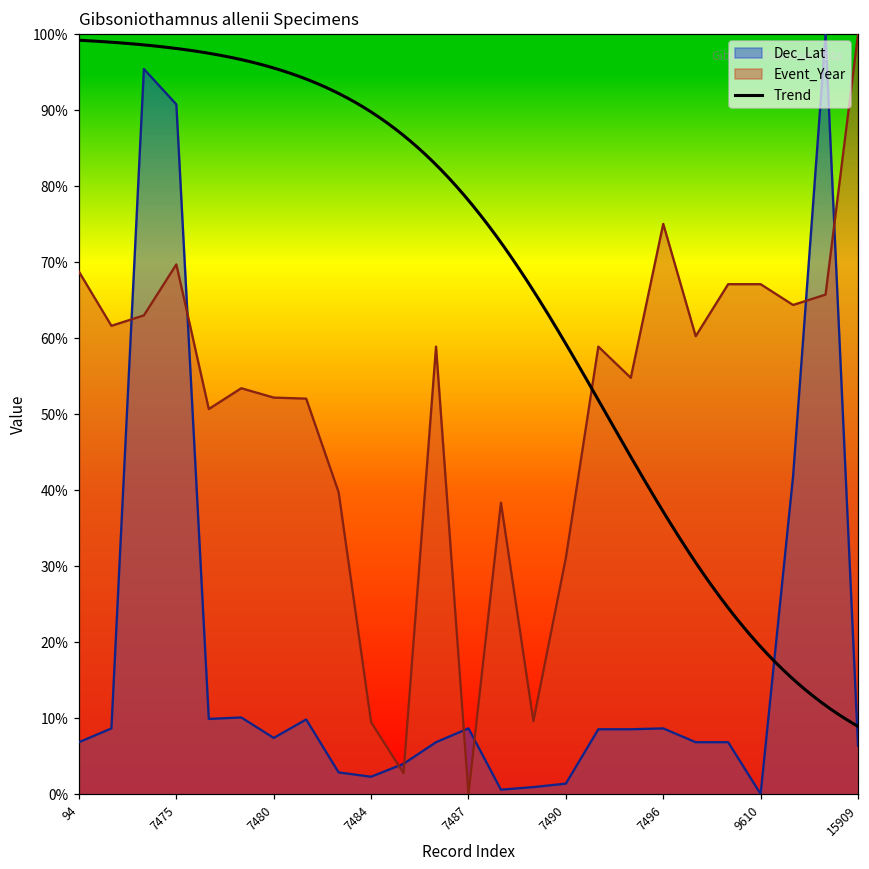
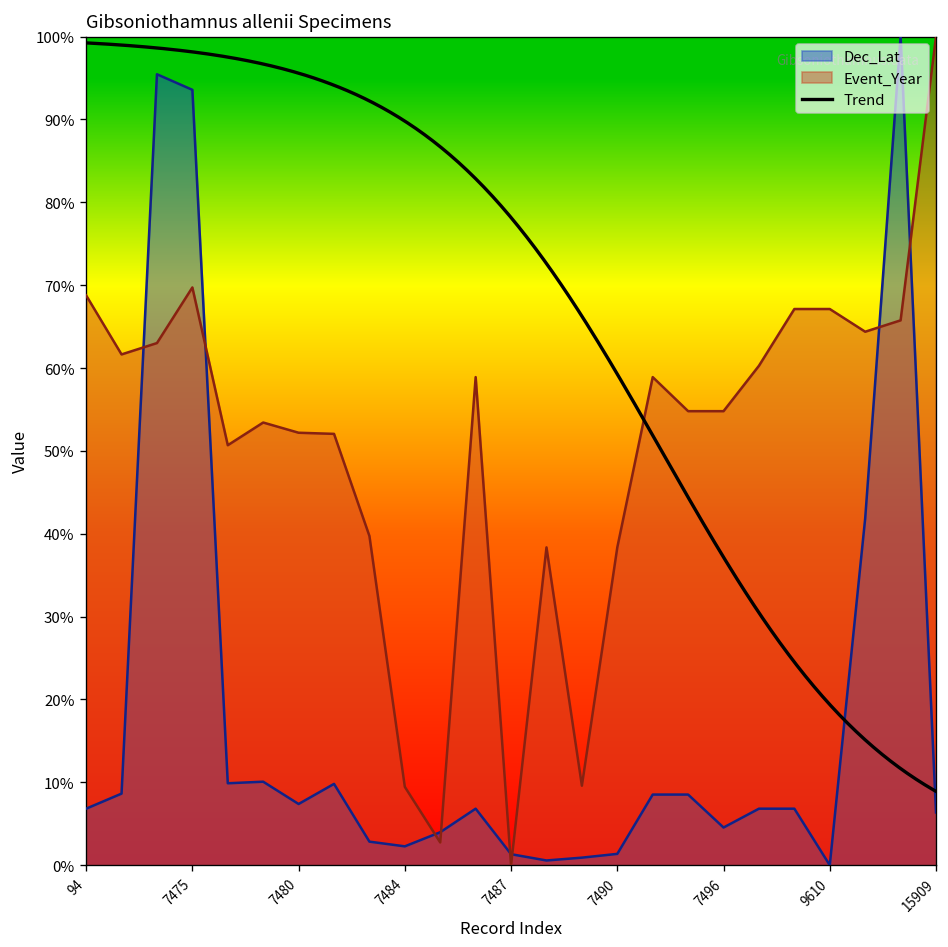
  {
    "Dec_Lat": {
      "94": "7%",
-     "7475": "91%",
+     "7475": "94%",
      "7480": "7%",
      "7484": "2%",
-     "7487": "9%",
+     "7487": "1%",
      "7490": "1%",
-     "7496": "9%",
+     "7496": "5%",
      "9610": "0%",
      "15909": "6%"
    },
    "Event_Year": {
      "94": "69%",
      "7475": "70%",
      "7480": "52%",
      "7484": "9%",
      "7487": "0%",
-     "7490": "31%",
-     "7496": "75%",
+     "7490": "38%",
+     "7496": "55%",
      "9610": "67%",
      "15909": "100%"
    },
    "Trend": {
      "94": "99%",
      "15909": "9%"
    }
  }
